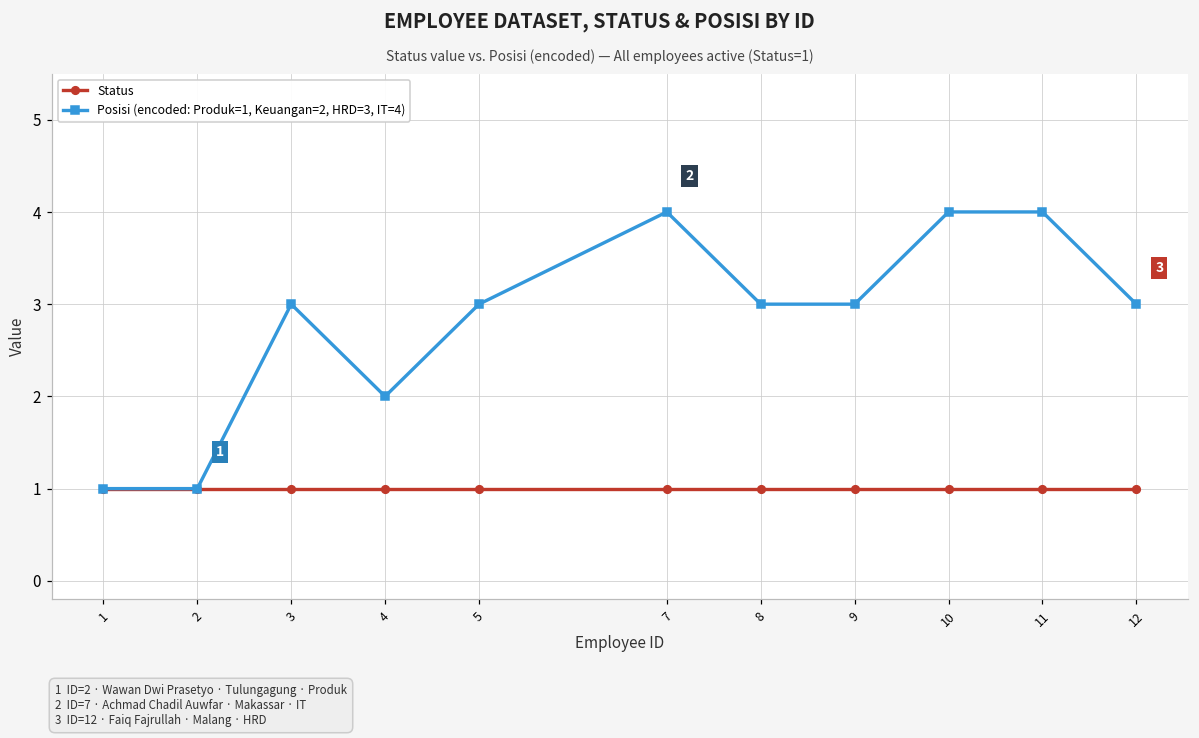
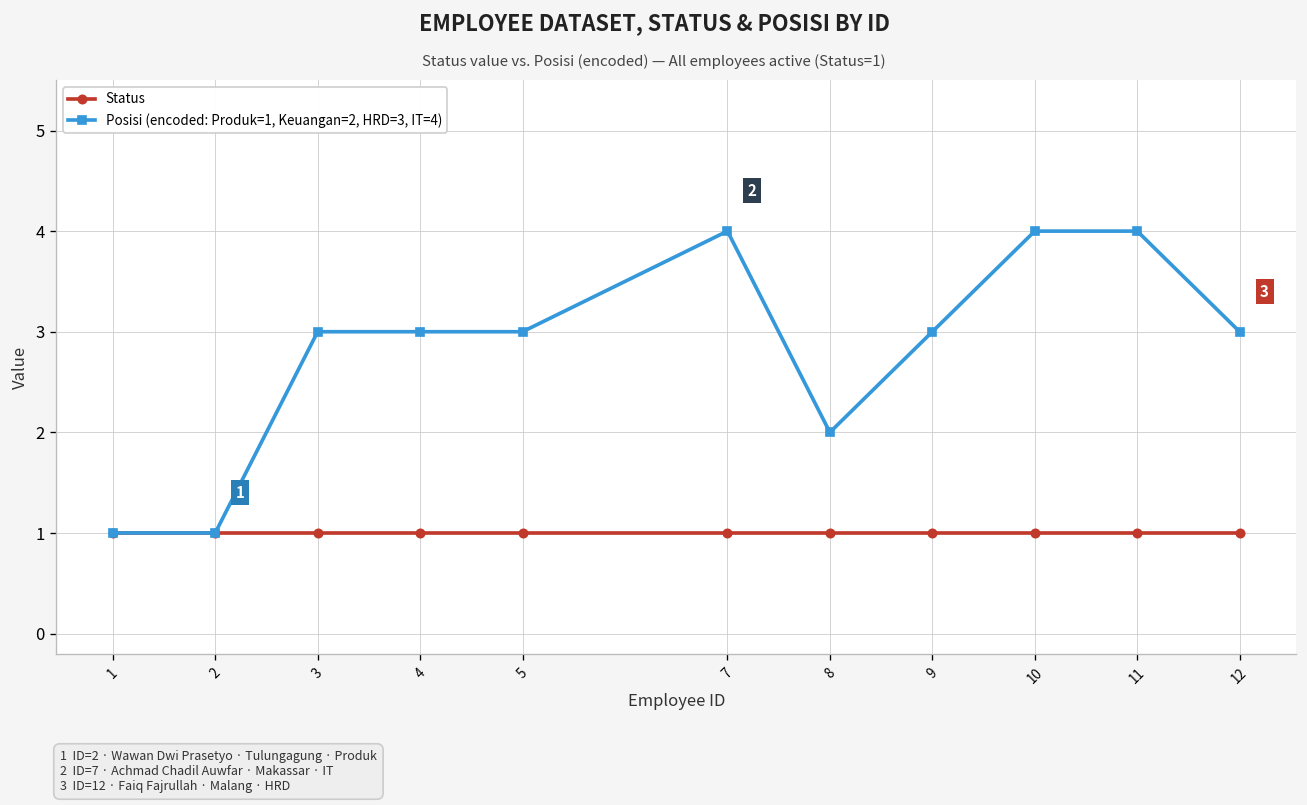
  {
    "Status": {
      "3": 1,
      "4": 1,
      "5": 1,
      "7": 1,
      "8": 1,
      "9": 1,
      "10": 1,
      "11": 1,
      "12": 1
    },
    "Posisi (encoded: Produk=1, Keuangan=2, HRD=3, IT=4)": {
      "3": 3,
-     "4": 2,
+     "4": 3,
      "5": 3,
      "7": 4,
-     "8": 3,
+     "8": 2,
      "9": 3,
      "10": 4,
      "11": 4
    }
  }
